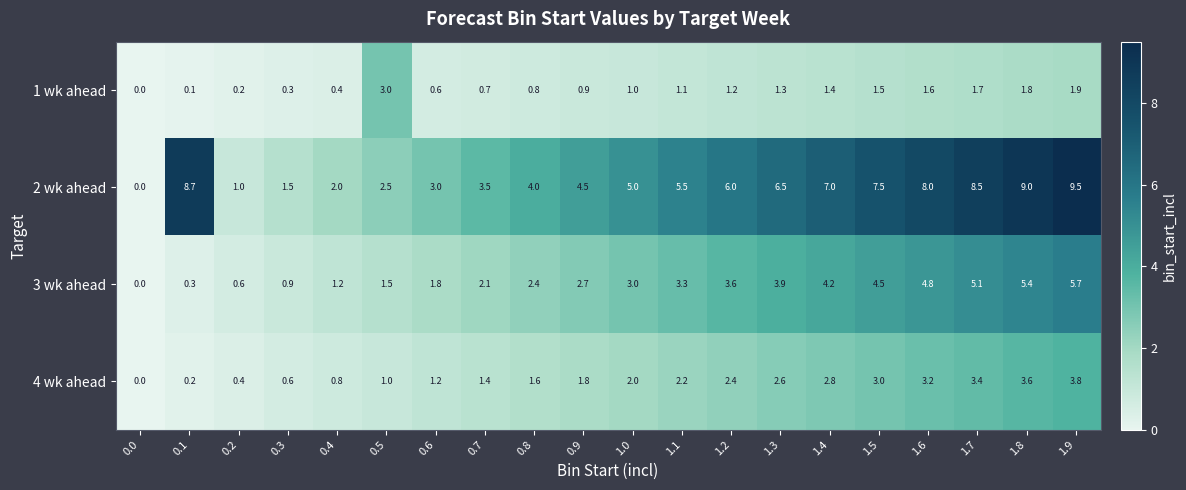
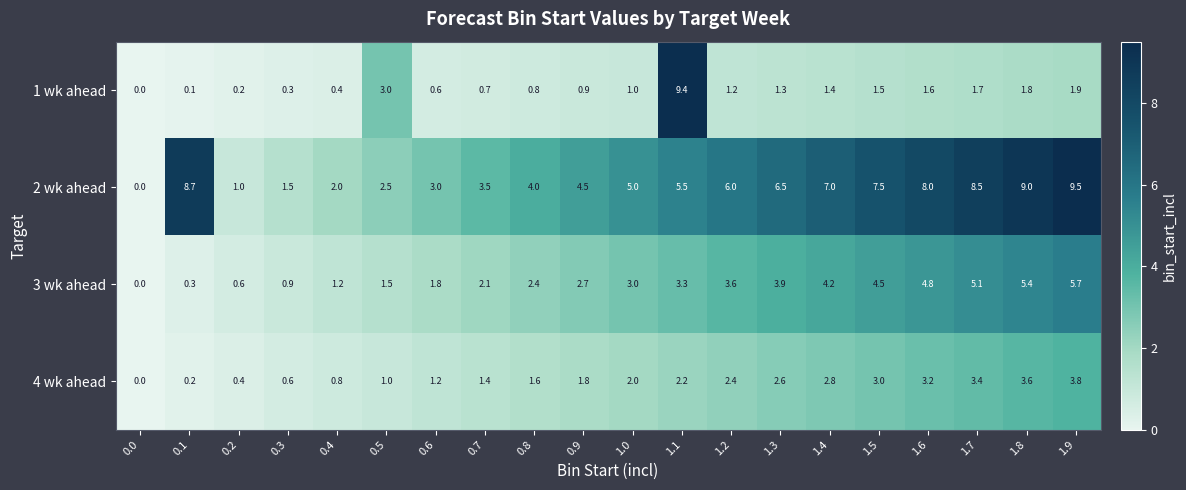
  {
    "1 wk ahead": {
      "0.0": 0.0,
      "0.1": 0.1,
      "0.2": 0.2,
      "0.3": 0.3,
      "0.4": 0.4,
      "0.5": 3.0,
      "0.6": 0.6,
      "0.7": 0.7,
      "0.8": 0.8,
      "0.9": 0.9,
      "1.0": 1.0,
-     "1.1": 1.1,
+     "1.1": 9.4,
      "1.2": 1.2,
      "1.3": 1.3,
      "1.4": 1.4,
      "1.5": 1.5,
      "1.6": 1.6,
      "1.7": 1.7,
      "1.8": 1.8,
      "1.9": 1.9
    },
    "2 wk ahead": {
      "0.0": 0.0,
      "0.1": 8.7,
      "0.2": 1.0,
      "0.3": 1.5,
      "0.4": 2.0,
      "0.5": 2.5,
      "0.6": 3.0,
      "0.7": 3.5,
      "0.8": 4.0,
      "0.9": 4.5,
      "1.0": 5.0,
      "1.1": 5.5,
      "1.2": 6.0,
      "1.3": 6.5,
      "1.4": 7.0,
      "1.5": 7.5,
      "1.6": 8.0,
      "1.7": 8.5,
      "1.8": 9.0,
      "1.9": 9.5
    },
    "3 wk ahead": {
      "0.0": 0.0,
      "0.1": 0.3,
      "0.2": 0.6,
      "0.3": 0.9,
      "0.4": 1.2,
      "0.5": 1.5,
      "0.6": 1.8,
      "0.7": 2.1,
      "0.8": 2.4,
      "0.9": 2.7,
      "1.0": 3.0,
      "1.1": 3.3,
      "1.2": 3.6,
      "1.3": 3.9,
      "1.4": 4.2,
      "1.5": 4.5,
      "1.6": 4.8,
      "1.7": 5.1,
      "1.8": 5.4,
      "1.9": 5.7
    },
    "4 wk ahead": {
      "0.0": 0.0,
      "0.1": 0.2,
      "0.2": 0.4,
      "0.3": 0.6,
      "0.4": 0.8,
      "0.5": 1.0,
      "0.6": 1.2,
      "0.7": 1.4,
      "0.8": 1.6,
      "0.9": 1.8,
      "1.0": 2.0,
      "1.1": 2.2,
      "1.2": 2.4,
      "1.3": 2.6,
      "1.4": 2.8,
      "1.5": 3.0,
      "1.6": 3.2,
      "1.7": 3.4,
      "1.8": 3.6,
      "1.9": 3.8
    }
  }
